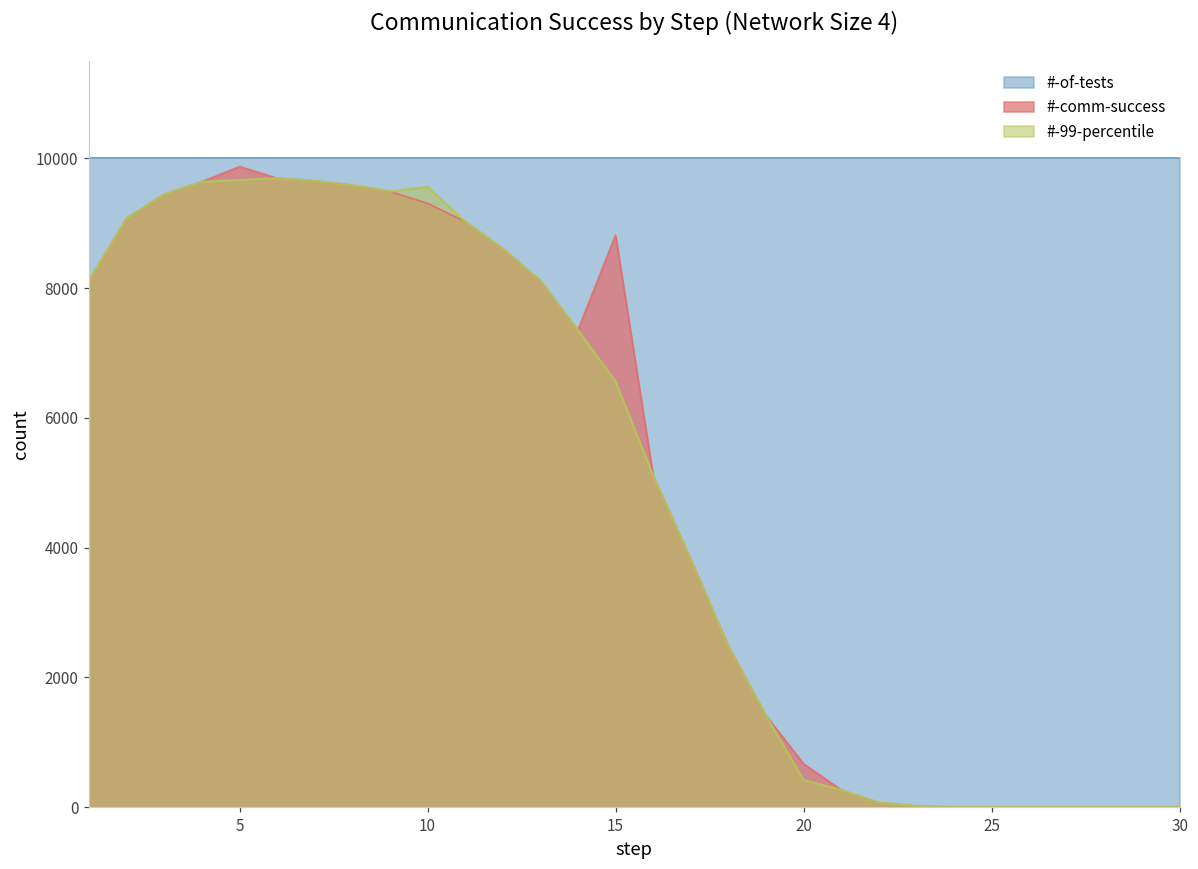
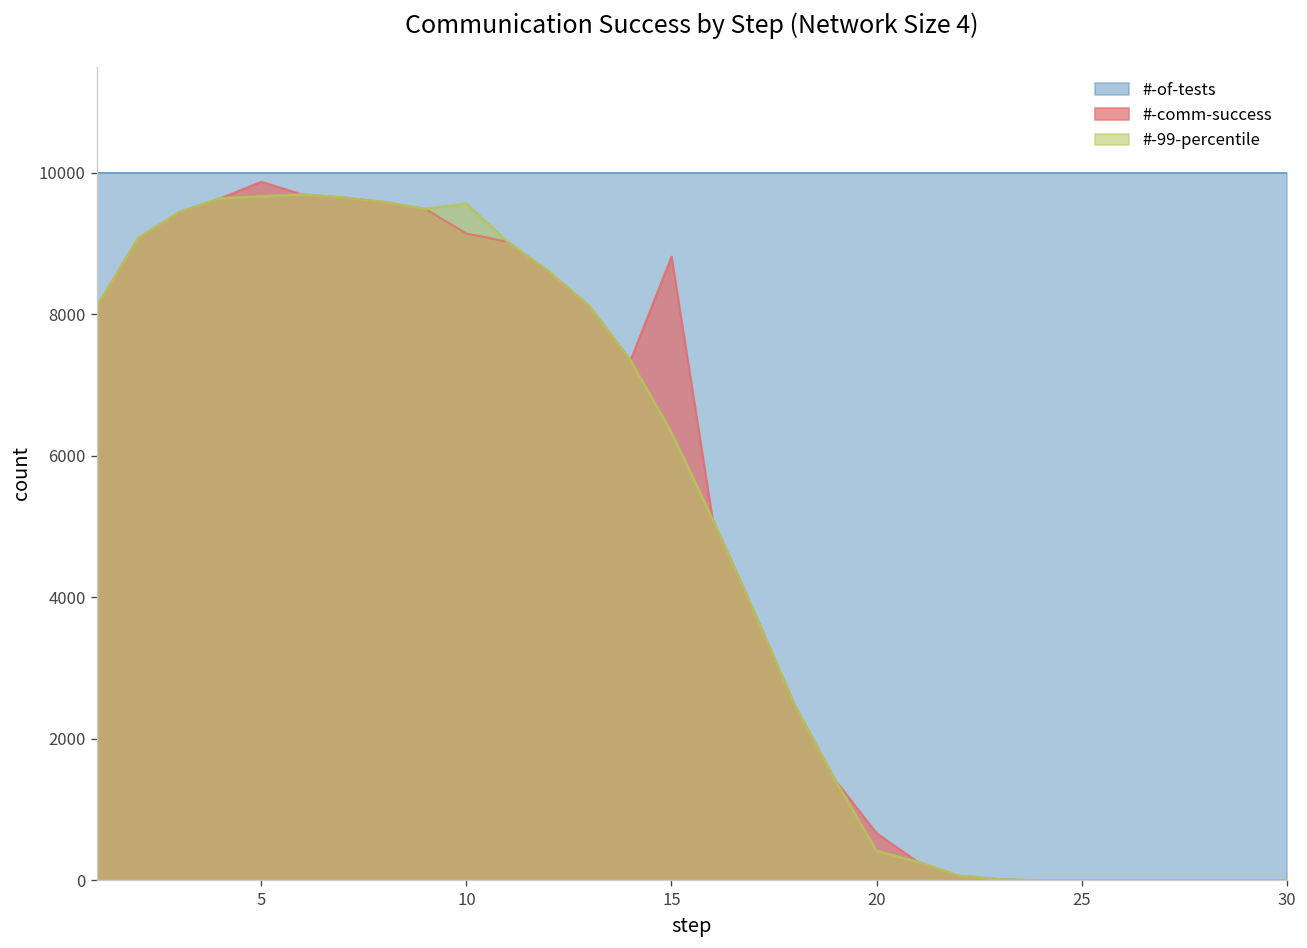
  {
    "#-of-tests": {
      "5": 10000,
      "10": 10000,
      "15": 10000,
      "20": 10000,
      "25": 10000,
      "30": 10000
    },
    "#-comm-success": {
      "5": 9900,
-     "10": 9300,
+     "10": 9100,
      "15": 8800,
      "20": 700
    },
    "#-99-percentile": {
      "5": 9700,
      "10": 9600,
-     "15": 6600,
+     "15": 6300,
      "20": 400
    }
  }
